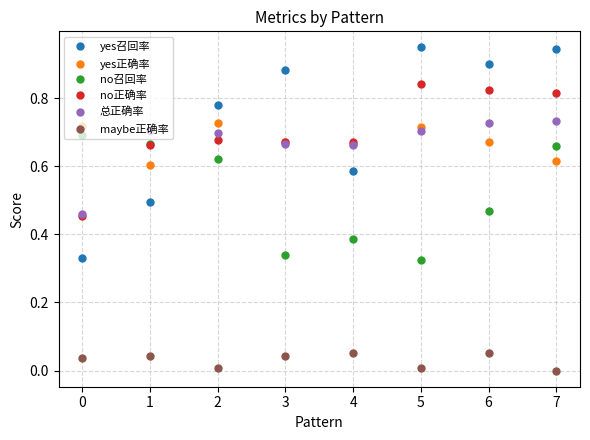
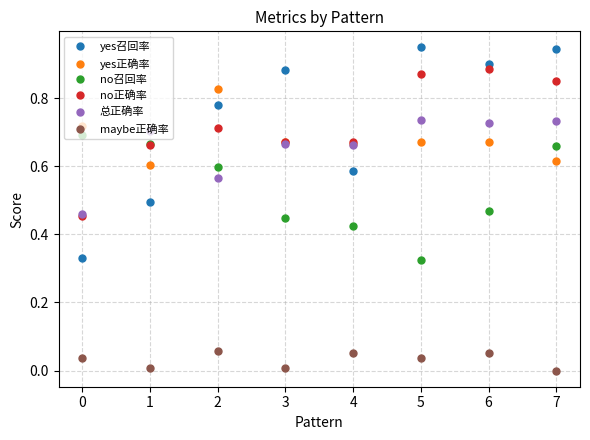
  {
    "yes召回率": {
      "0": 0.33,
      "1": 0.50,
      "2": 0.78,
      "3": 0.88,
      "4": 0.59,
      "5": 0.95,
      "6": 0.90,
      "7": 0.95
    },
    "yes正确率": {
      "1": 0.60,
-     "2": 0.73,
-     "5": 0.72,
+     "2": 0.83,
+     "5": 0.67,
      "6": 0.67,
      "7": 0.62
    },
    "no召回率": {
-     "2": 0.62,
-     "3": 0.34,
-     "4": 0.39,
+     "2": 0.60,
+     "3": 0.45,
+     "4": 0.43,
      "5": 0.32,
      "6": 0.47,
      "7": 0.66
    },
    "no正确率": {
-     "2": 0.68,
-     "5": 0.84,
-     "6": 0.82,
-     "7": 0.82
+     "2": 0.71,
+     "5": 0.87,
+     "6": 0.88,
+     "7": 0.85
    },
    "总正确率": {
-     "2": 0.70,
-     "5": 0.70,
+     "2": 0.57,
+     "5": 0.74,
      "6": 0.73,
      "7": 0.73
    },
    "maybe正确率": {
      "0": 0.04,
-     "1": 0.04,
-     "2": 0.01,
-     "3": 0.04,
+     "1": 0.01,
+     "2": 0.06,
+     "3": 0.01,
      "4": 0.05,
-     "5": 0.01,
+     "5": 0.04,
      "6": 0.05,
      "7": 0.00
    }
  }
